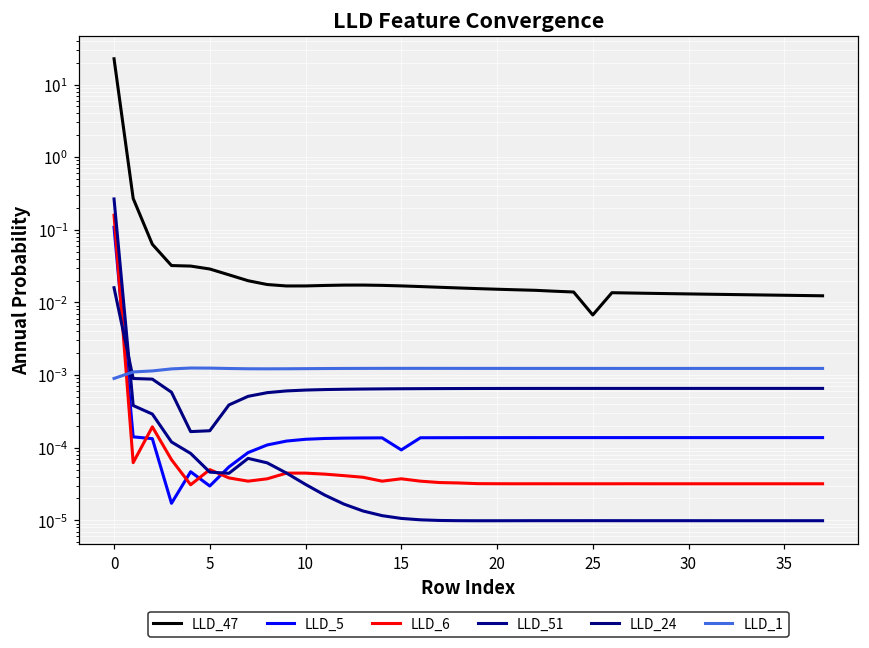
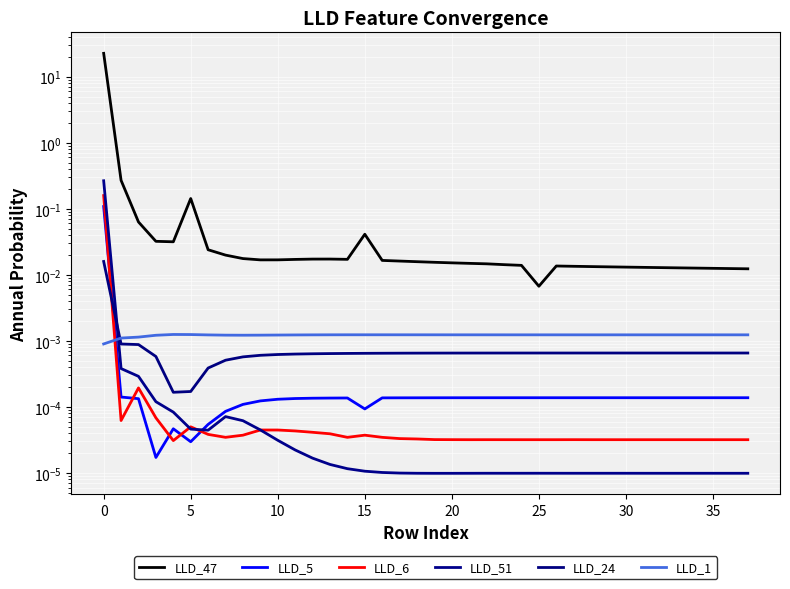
  {
    "LLD_47": {
      "0": 23,
-     "5": 0.03,
+     "5": 0.14,
      "10": 0.017,
-     "15": 0.017,
+     "15": 0.04,
      "20": 0.015,
      "25": 0.007,
      "30": 0.013,
      "35": 0.013
    },
    "LLD_5": {
      "0": 0.11,
      "5": 0.00003,
      "10": 0.00013,
      "15": 0.00009,
      "20": 0.00014,
      "25": 0.00014,
      "30": 0.00014,
      "35": 0.00014
    },
    "LLD_6": {
      "0": 0.16,
      "10": 0.00004,
      "15": 0.00004,
      "20": 0.00003,
      "25": 0.00003,
      "30": 0.00003,
      "35": 0.00003
    },
    "LLD_1": {
      "0": 0.0009,
      "5": 0.0012,
      "10": 0.0012,
      "15": 0.0012,
      "20": 0.0012,
      "25": 0.0012,
      "30": 0.0012,
      "35": 0.0012
    }
  }
